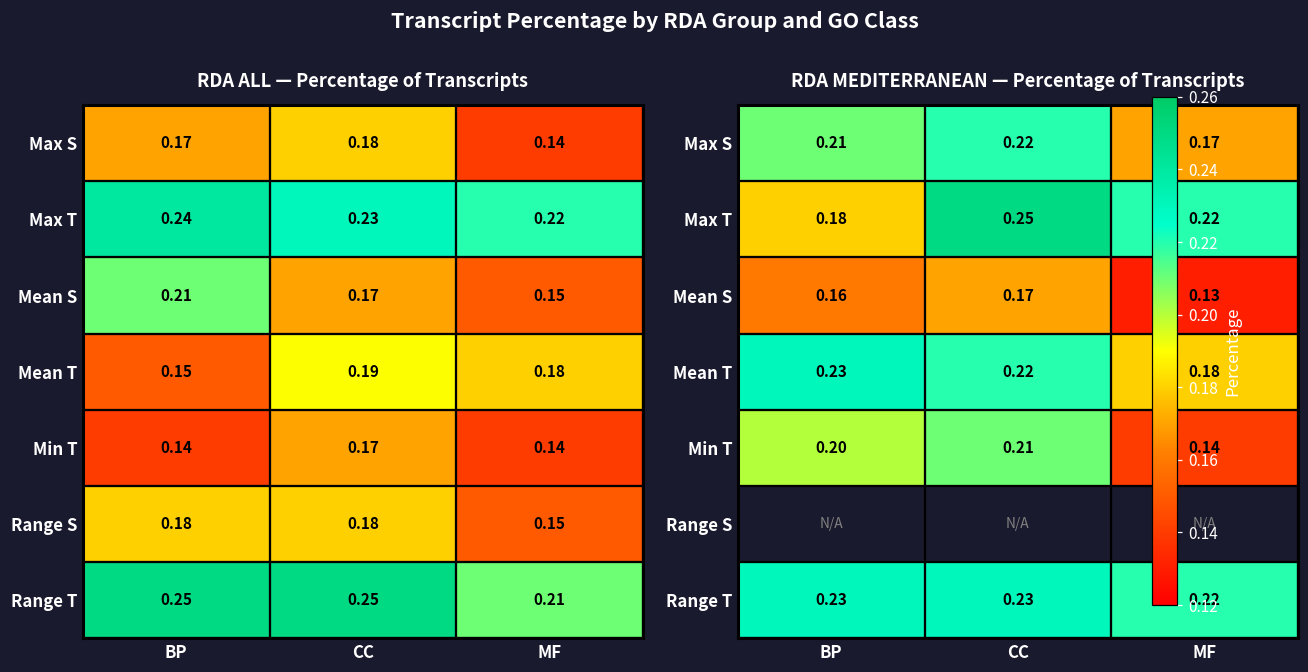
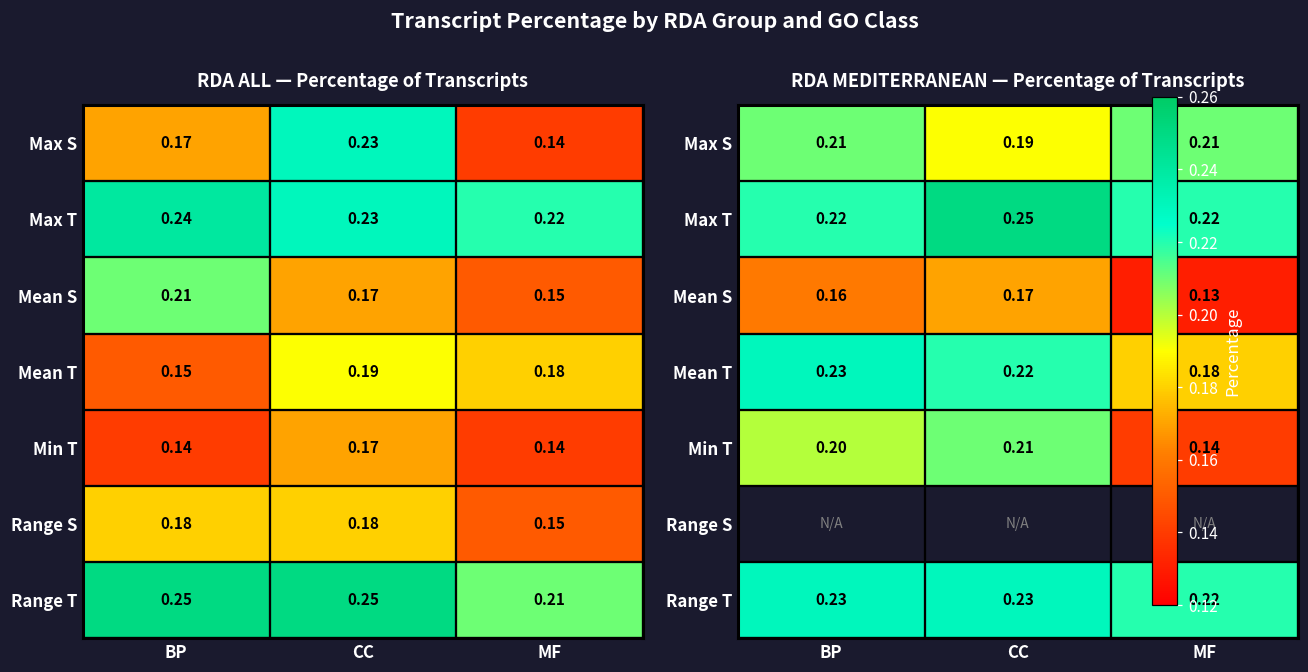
  {
    "RDA ALL — Percentage of Transcripts": {
      "Max S": {
        "BP": 0.17,
-       "CC": 0.18,
+       "CC": 0.23,
        "MF": 0.14
      },
      "Max T": {
        "BP": 0.24,
        "CC": 0.23,
        "MF": 0.22
      },
      "Mean S": {
        "BP": 0.21,
        "CC": 0.17,
        "MF": 0.15
      },
      "Mean T": {
        "BP": 0.15,
        "CC": 0.19,
        "MF": 0.18
      },
      "Min T": {
        "BP": 0.14,
        "CC": 0.17,
        "MF": 0.14
      },
      "Range S": {
        "BP": 0.18,
        "CC": 0.18,
        "MF": 0.15
      },
      "Range T": {
        "BP": 0.25,
        "CC": 0.25,
        "MF": 0.21
      }
    },
    "RDA MEDITERRANEAN — Percentage of Transcripts": {
      "Max S": {
        "BP": 0.21,
-       "CC": 0.22,
-       "MF": 0.17
+       "CC": 0.19,
+       "MF": 0.21
      },
      "Max T": {
-       "BP": 0.18,
+       "BP": 0.22,
        "CC": 0.25,
        "MF": 0.22
      },
      "Mean S": {
        "BP": 0.16,
        "CC": 0.17,
        "MF": 0.13
      },
      "Mean T": {
        "BP": 0.23,
        "CC": 0.22,
        "MF": 0.18
      },
      "Min T": {
        "BP": 0.20,
        "CC": 0.21,
        "MF": 0.14
      },
      "Range T": {
        "BP": 0.23,
        "CC": 0.23,
        "MF": 0.22
      }
    }
  }
